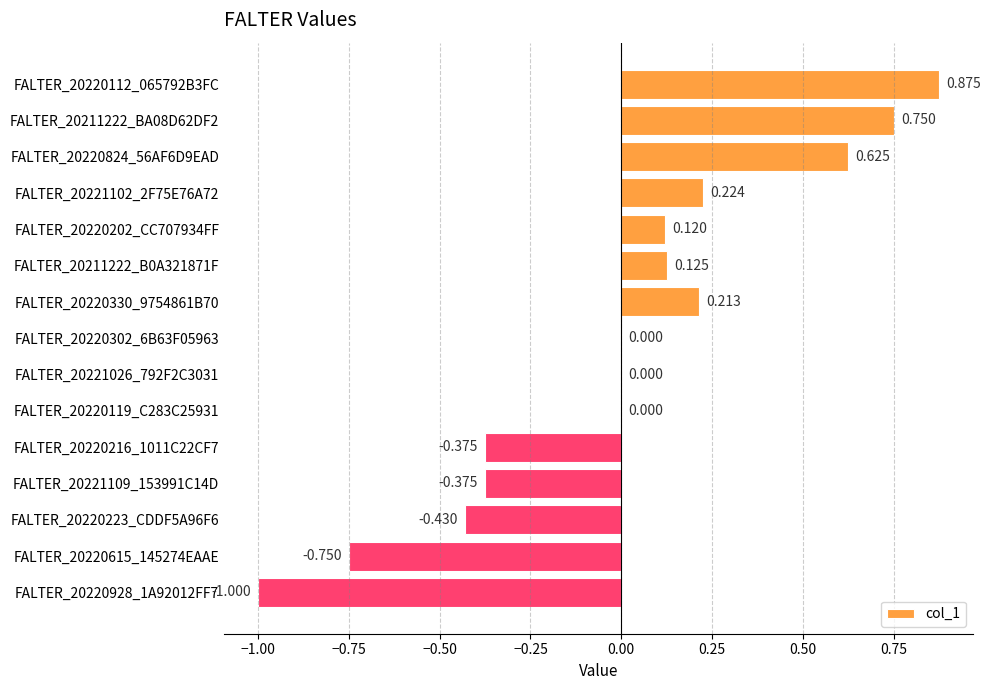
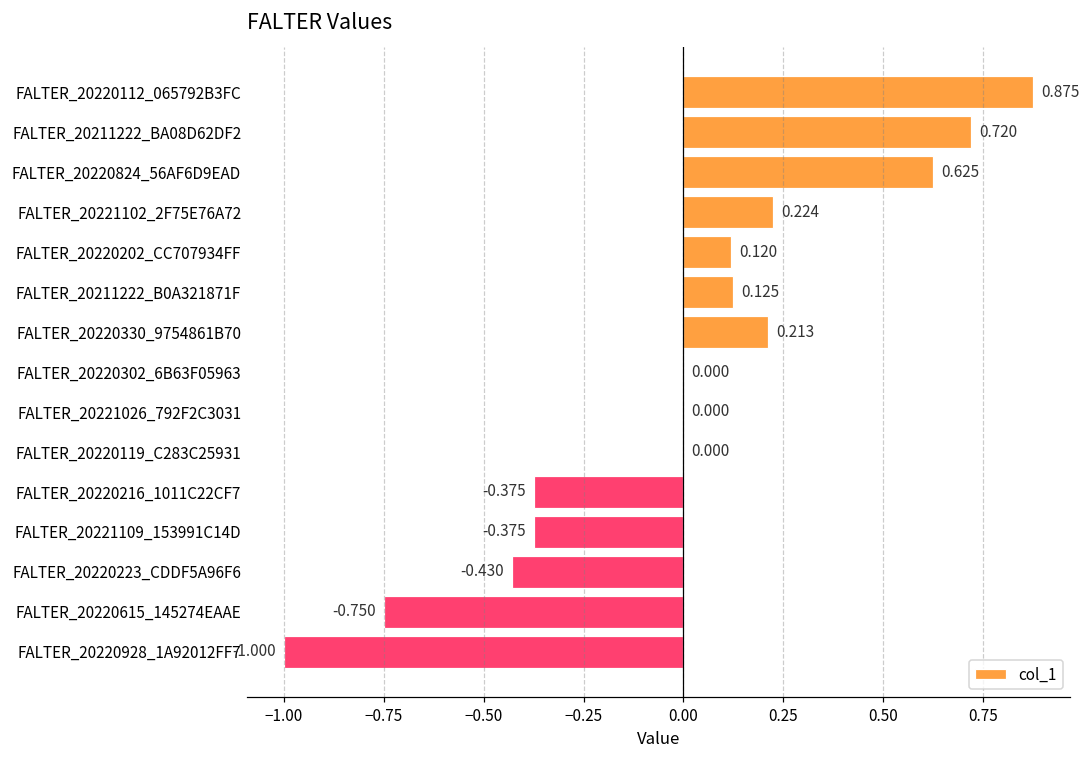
  {
    "FALTER_20220112_065792B3FC": 0.875,
-   "FALTER_20211222_BA08D62DF2": 0.750,
+   "FALTER_20211222_BA08D62DF2": 0.720,
    "FALTER_20220824_56AF6D9EAD": 0.625,
    "FALTER_20221102_2F75E76A72": 0.224,
    "FALTER_20220202_CC707934FF": 0.120,
    "FALTER_20211222_B0A321871F": 0.125,
    "FALTER_20220330_9754861B70": 0.213,
    "FALTER_20220302_6B63F05963": 0.000,
    "FALTER_20221026_792F2C3031": 0.000,
    "FALTER_20220119_C283C25931": 0.000,
    "FALTER_20220216_1011C22CF7": -0.375,
    "FALTER_20221109_153991C14D": -0.375,
    "FALTER_20220223_CDDF5A96F6": -0.430,
    "FALTER_20220615_145274EAAE": -0.750,
    "FALTER_20220928_1A92012FF7": -1.000
  }
